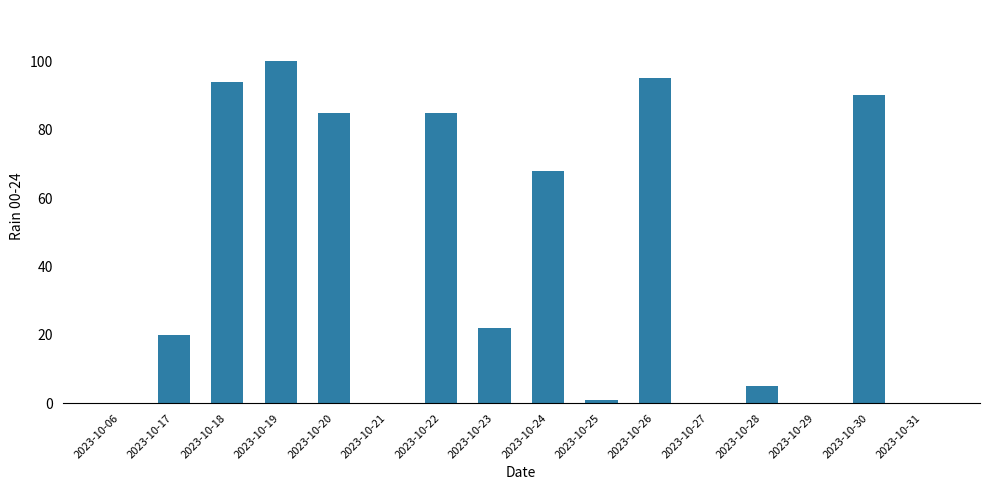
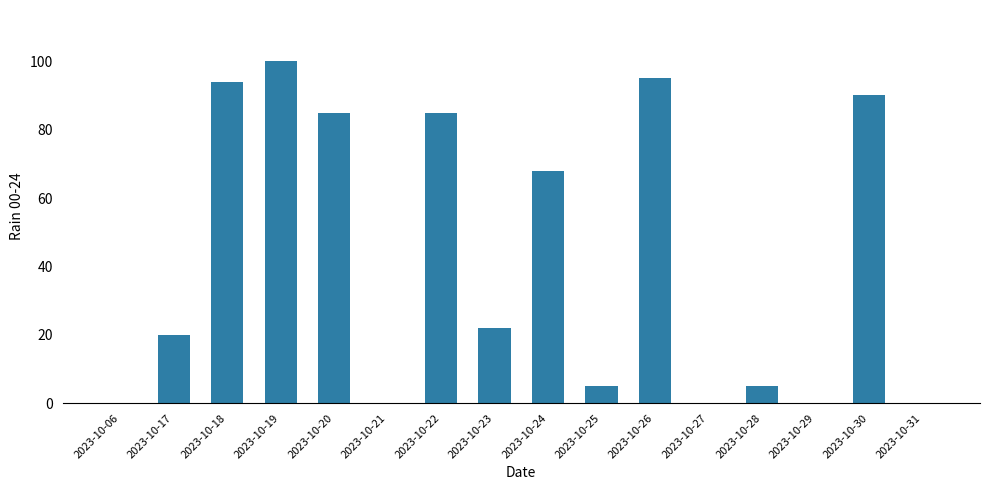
  {
    "2023-10-06": 0,
    "2023-10-17": 20,
    "2023-10-18": 94,
    "2023-10-19": 100,
    "2023-10-20": 85,
    "2023-10-21": 0,
    "2023-10-22": 85,
    "2023-10-23": 22,
    "2023-10-24": 68,
-   "2023-10-25": 1,
+   "2023-10-25": 5,
    "2023-10-26": 95,
    "2023-10-27": 0,
    "2023-10-28": 5,
    "2023-10-29": 0,
    "2023-10-30": 90,
    "2023-10-31": 0
  }
